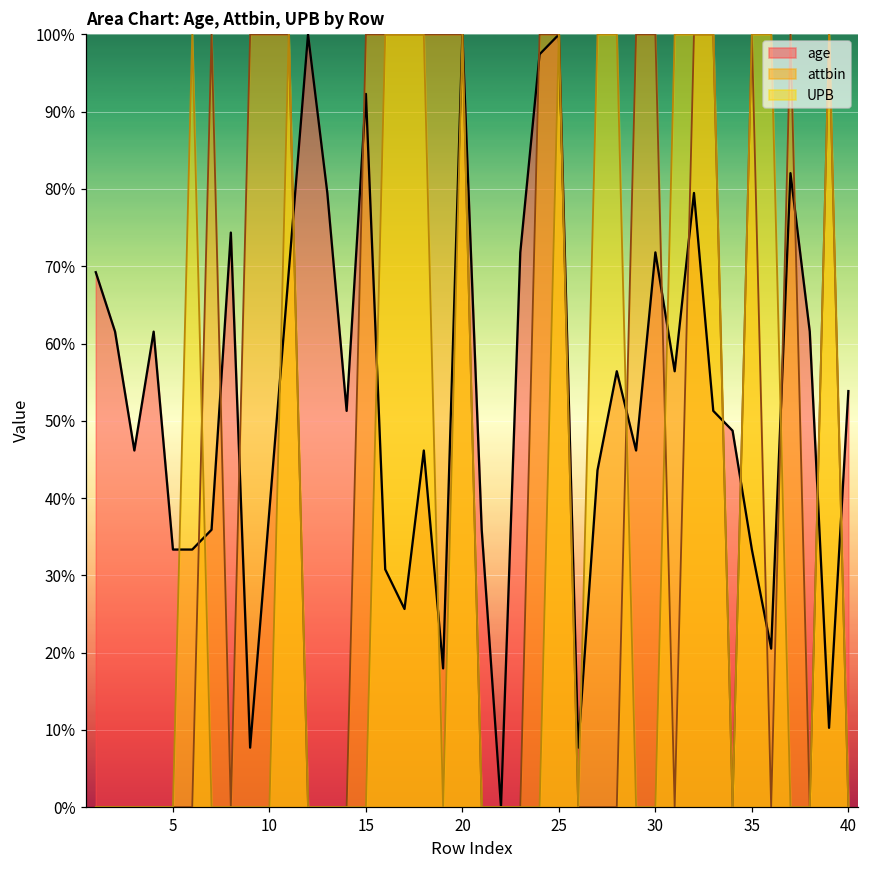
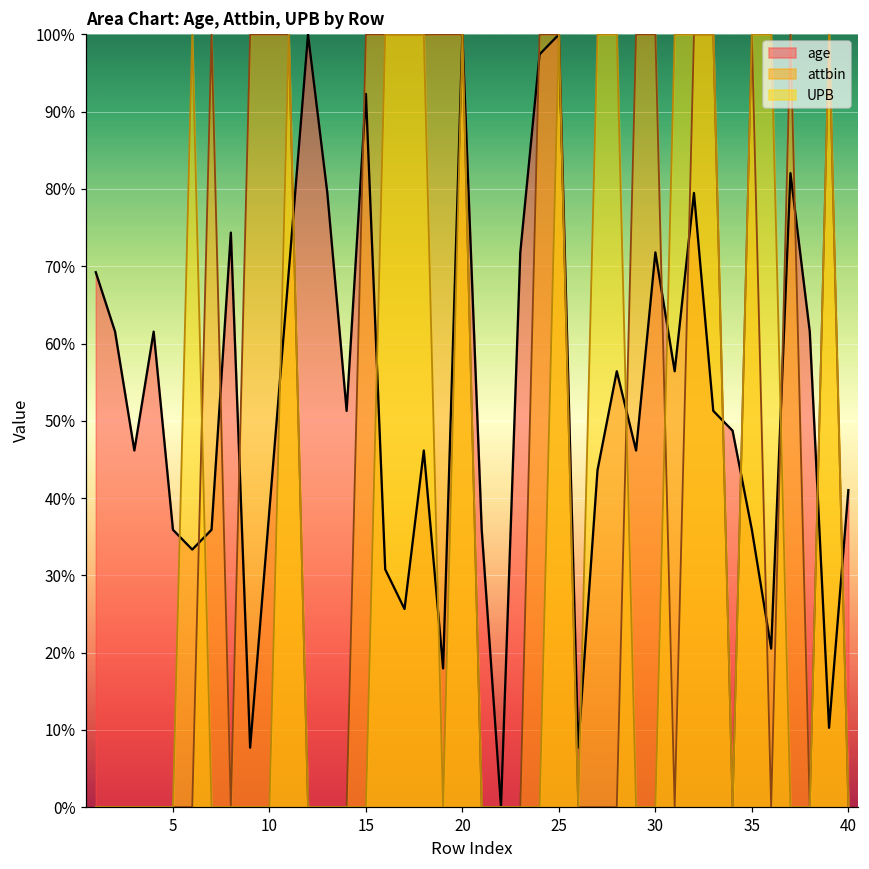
  {
    "age": {
-     "5": "33%",
+     "5": "36%",
      "10": "38%",
      "15": "92%",
      "30": "72%",
-     "35": "33%",
-     "40": "54%"
+     "35": "36%",
+     "40": "41%"
    }
  }
